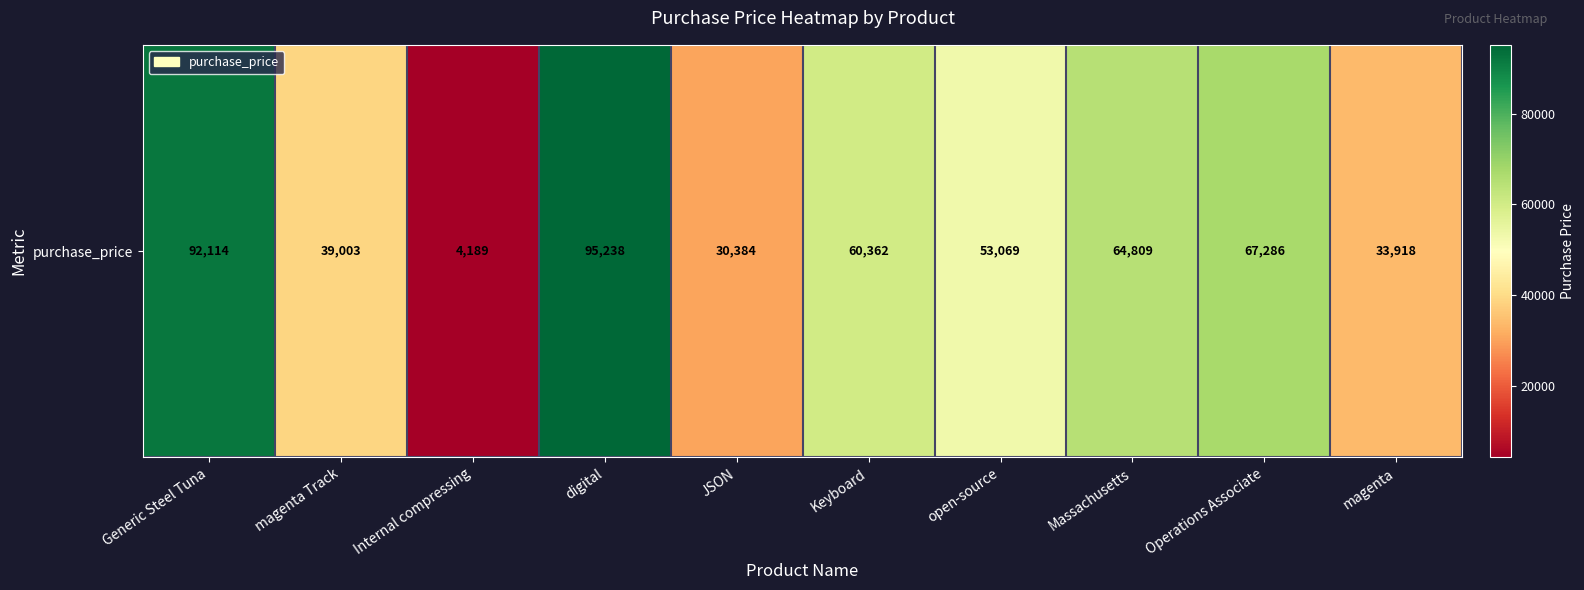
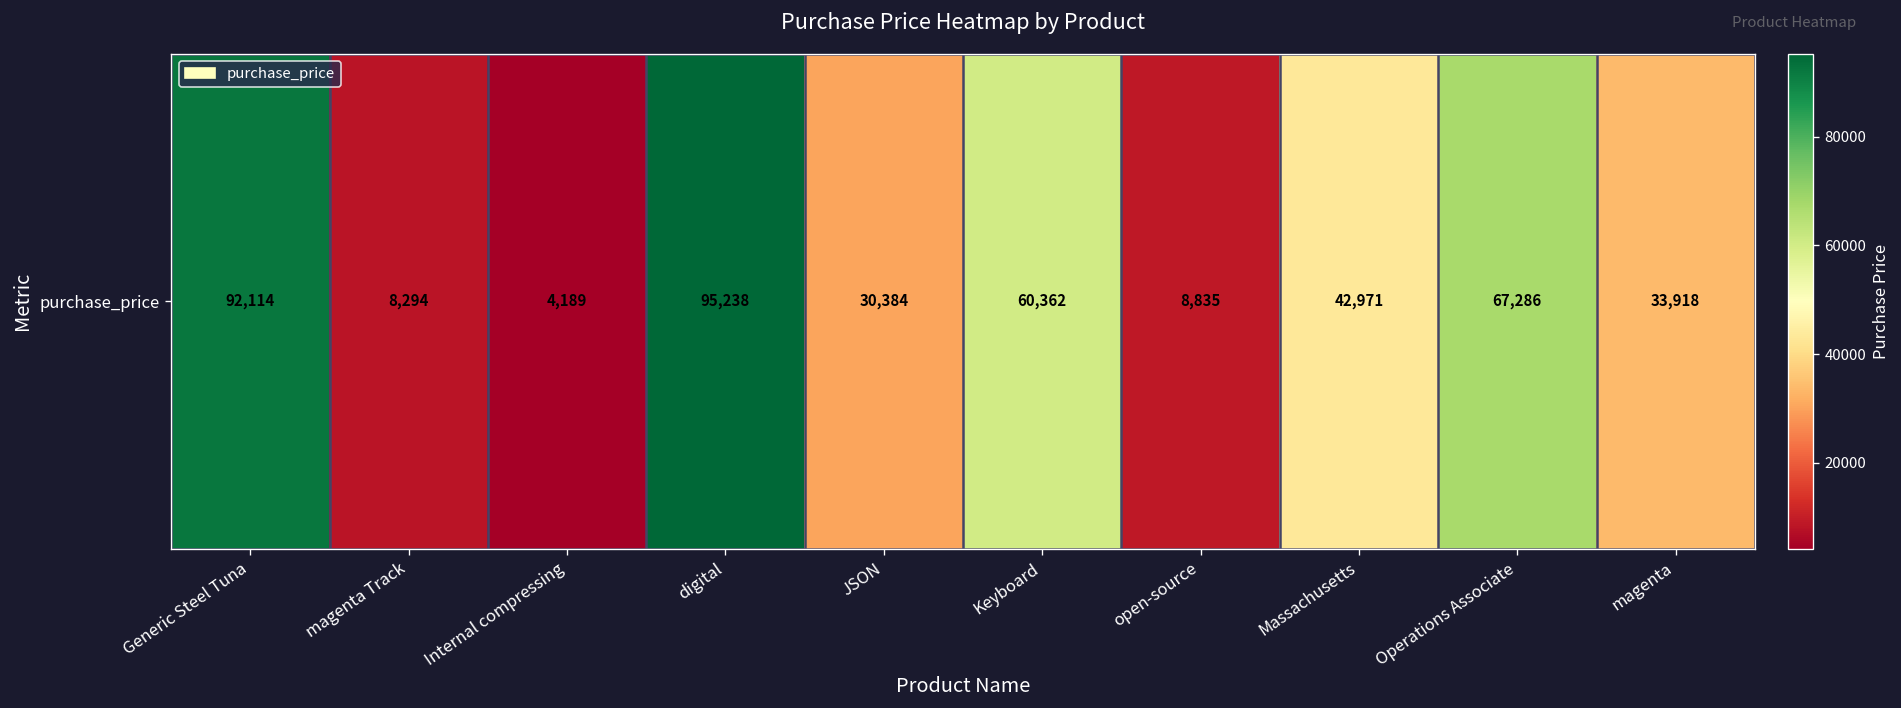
  {
    "purchase_price": {
      "Generic Steel Tuna": "92,114",
-     "magenta Track": "39,003",
+     "magenta Track": "8,294",
      "Internal compressing": "4,189",
      "digital": "95,238",
      "JSON": "30,384",
      "Keyboard": "60,362",
-     "open-source": "53,069",
-     "Massachusetts": "64,809",
+     "open-source": "8,835",
+     "Massachusetts": "42,971",
      "Operations Associate": "67,286",
      "magenta": "33,918"
    }
  }
